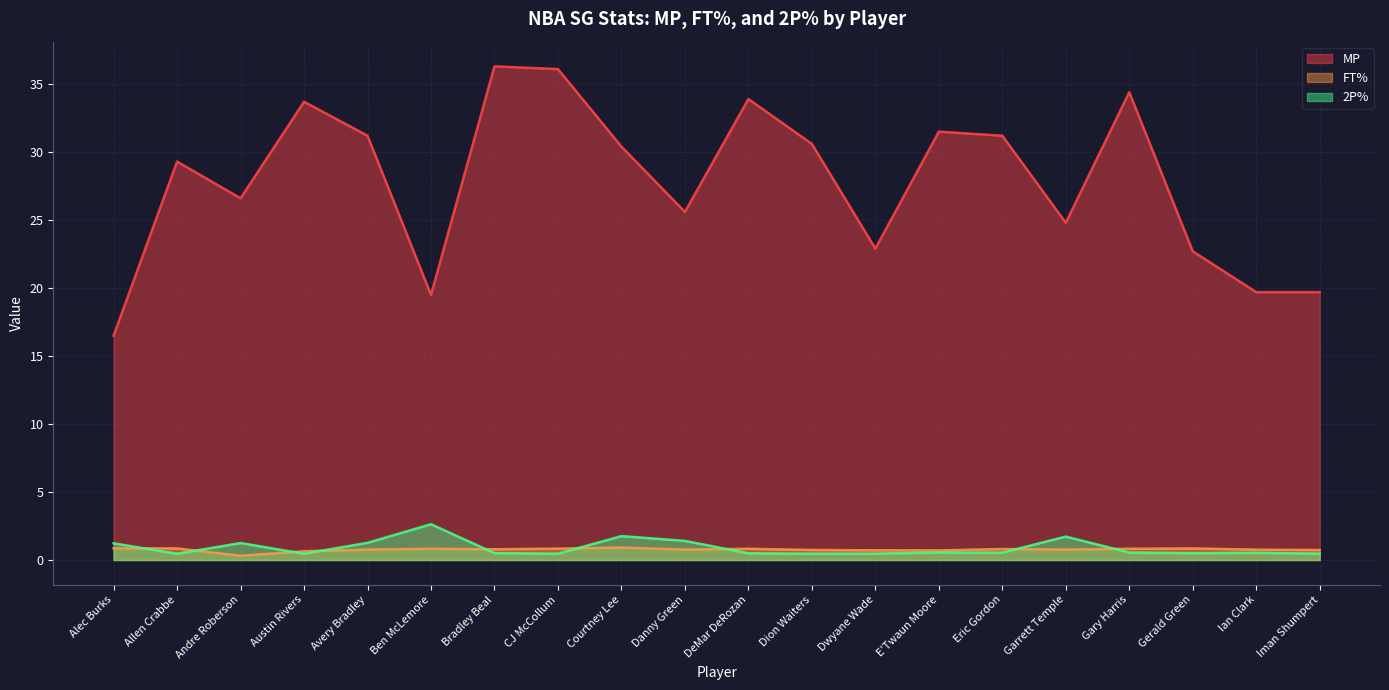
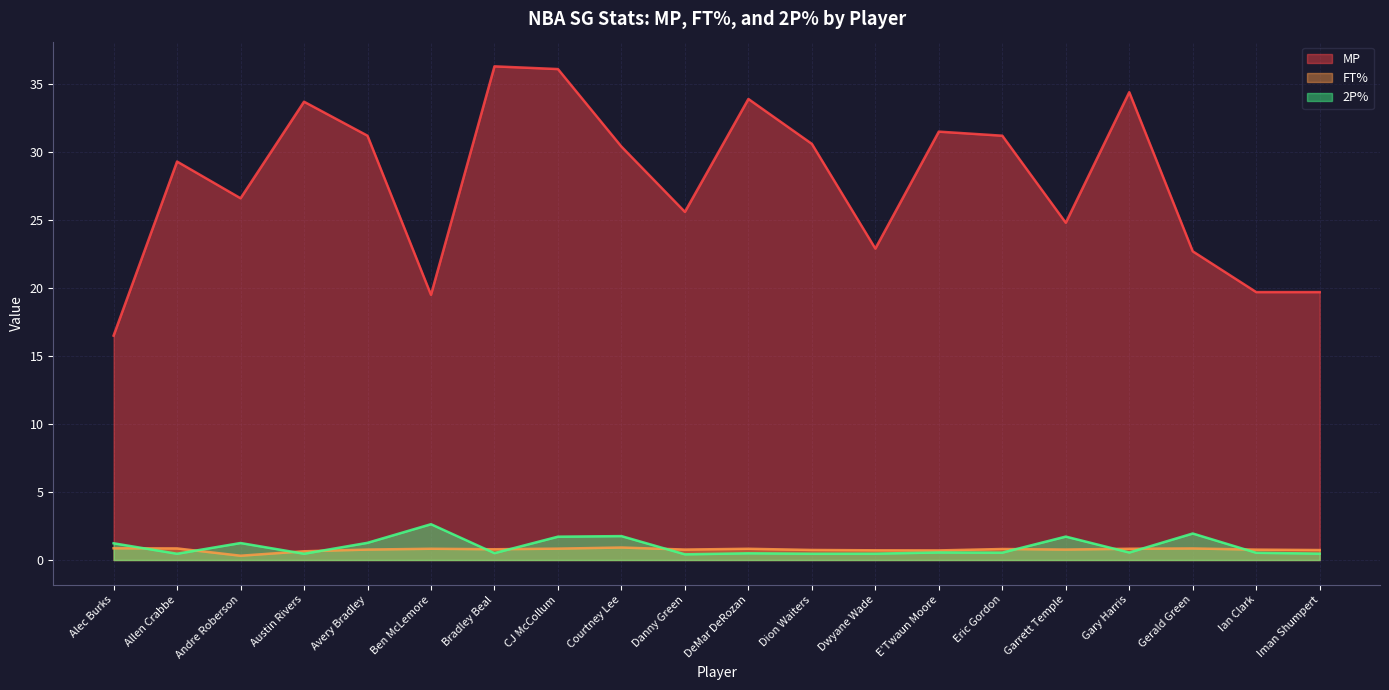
  {
    "2P%": {
      "Alec Burks": 1.2,
      "Allen Crabbe": 0.5,
      "Andre Roberson": 1.2,
      "Avery Bradley": 1.3,
      "Ben McLemore": 2.6,
      "Bradley Beal": 0.5,
-     "CJ McCollum": 0.5,
+     "CJ McCollum": 1.7,
      "Courtney Lee": 1.8,
-     "Danny Green": 1.4,
+     "Danny Green": 0.4,
      "DeMar DeRozan": 0.5,
      "Dion Waiters": 0.5,
      "Dwyane Wade": 0.5,
      "Eric Gordon": 0.5,
      "Garrett Temple": 1.7,
      "Gary Harris": 0.6,
-     "Gerald Green": 0.5,
+     "Gerald Green": 1.9,
      "Ian Clark": 0.5,
      "Iman Shumpert": 0.5
    }
  }
